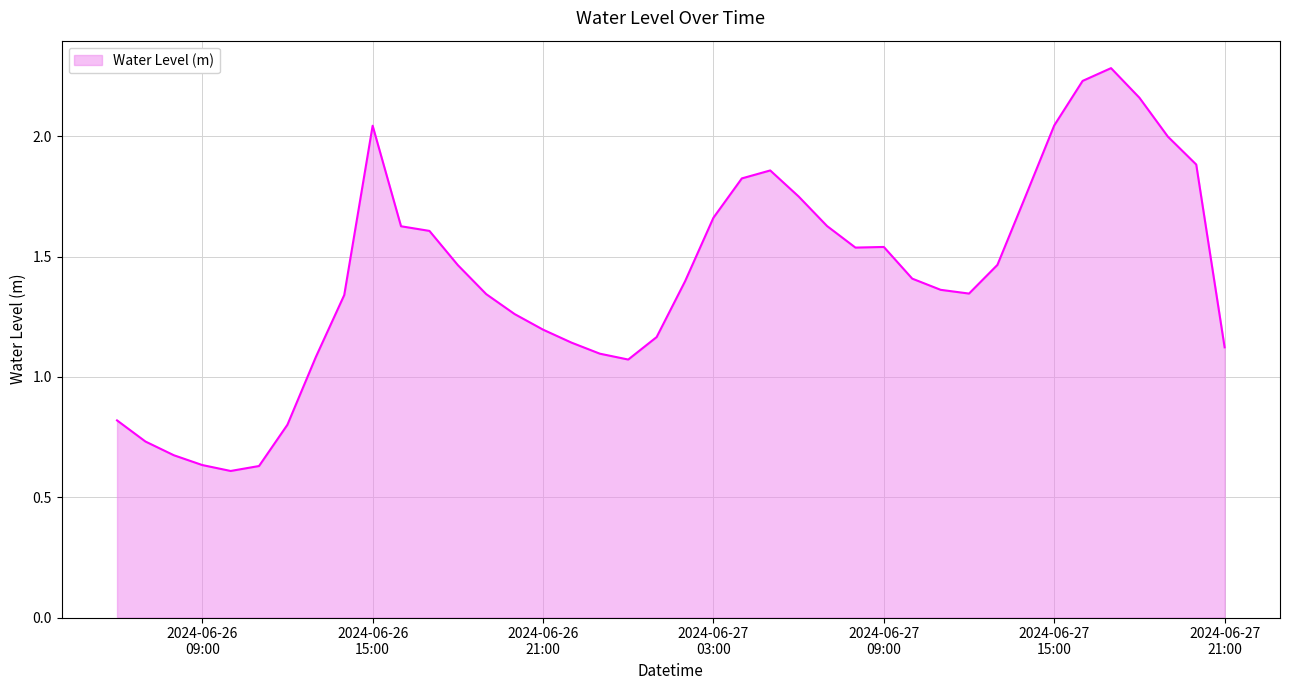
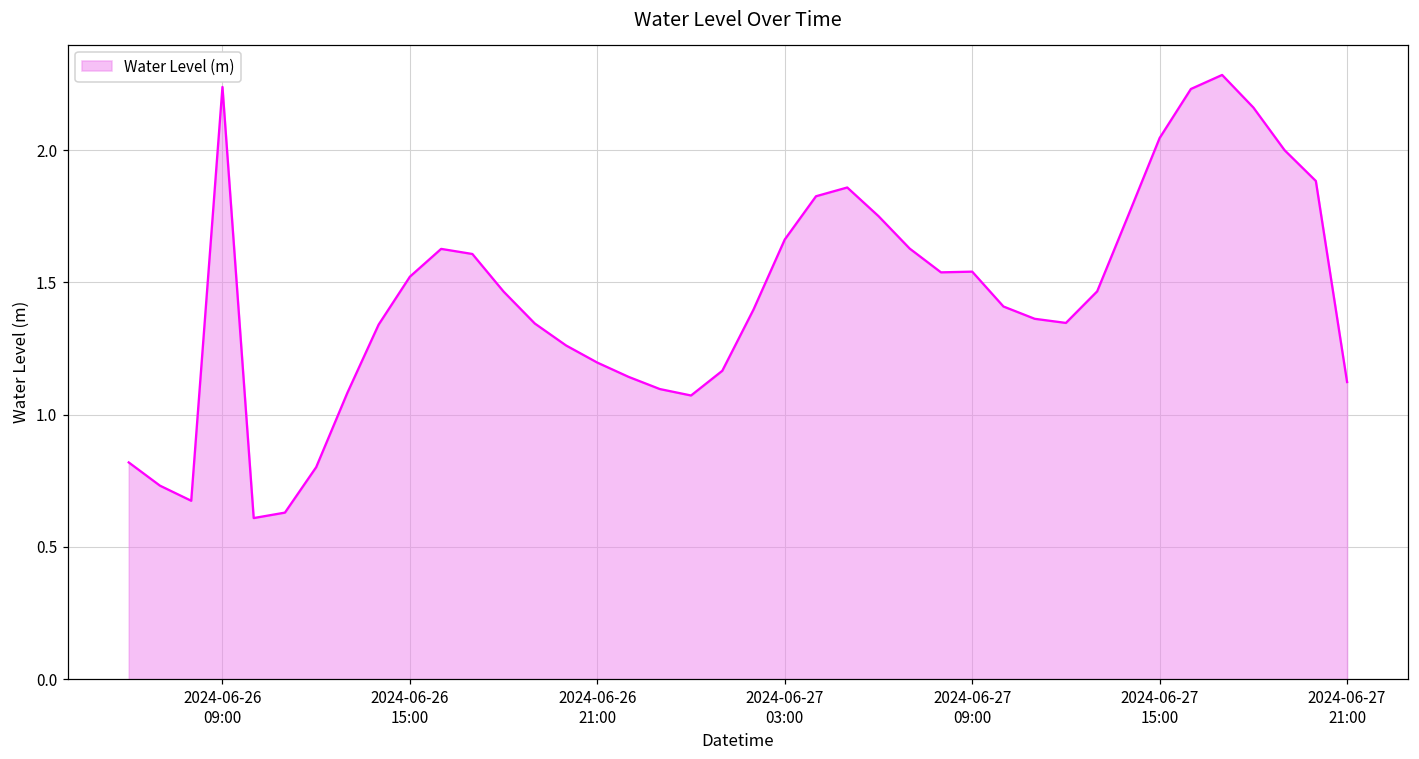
  {
-   "2024-06-26 09:00": 0.63,
-   "2024-06-26 15:00": 2.04,
+   "2024-06-26 09:00": 2.24,
+   "2024-06-26 15:00": 1.52,
    "2024-06-26 21:00": 1.20,
    "2024-06-27 03:00": 1.66,
    "2024-06-27 09:00": 1.54,
    "2024-06-27 15:00": 2.05,
    "2024-06-27 21:00": 1.12
  }
